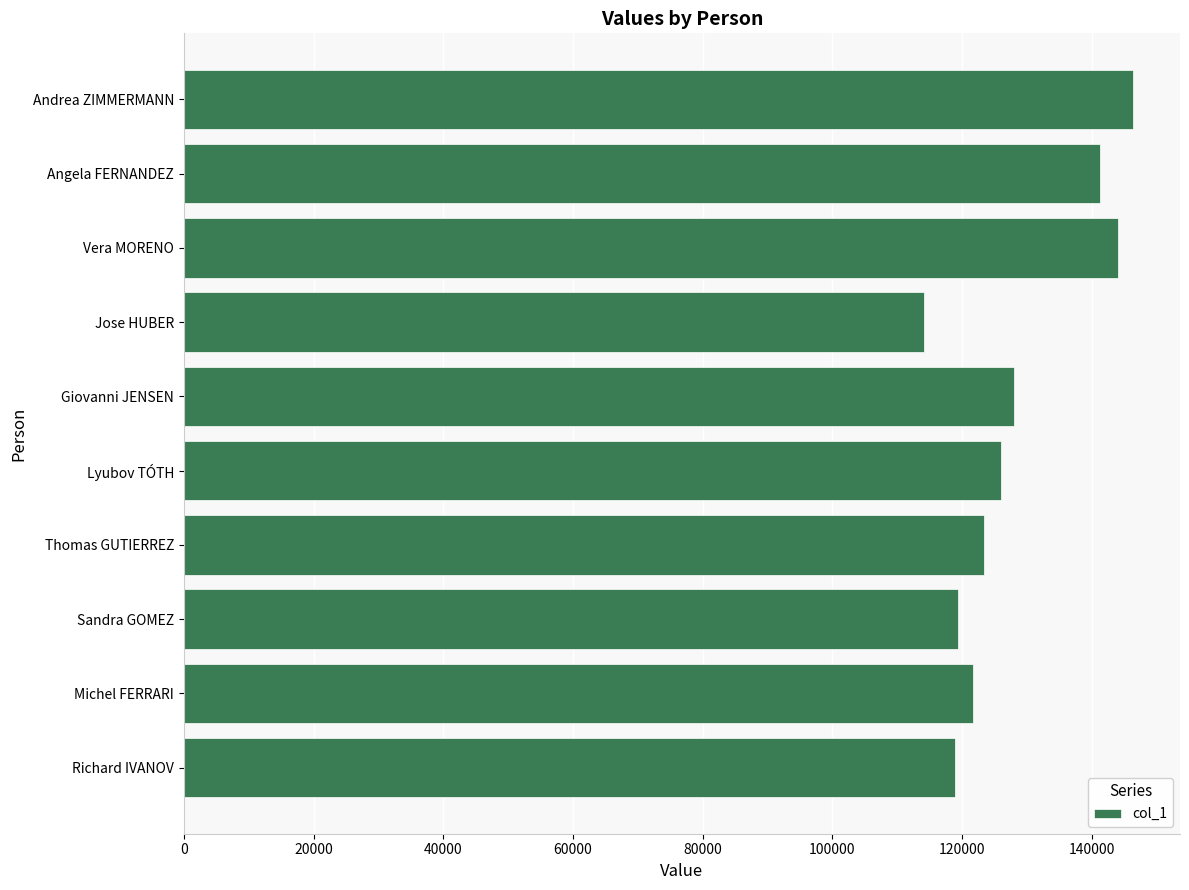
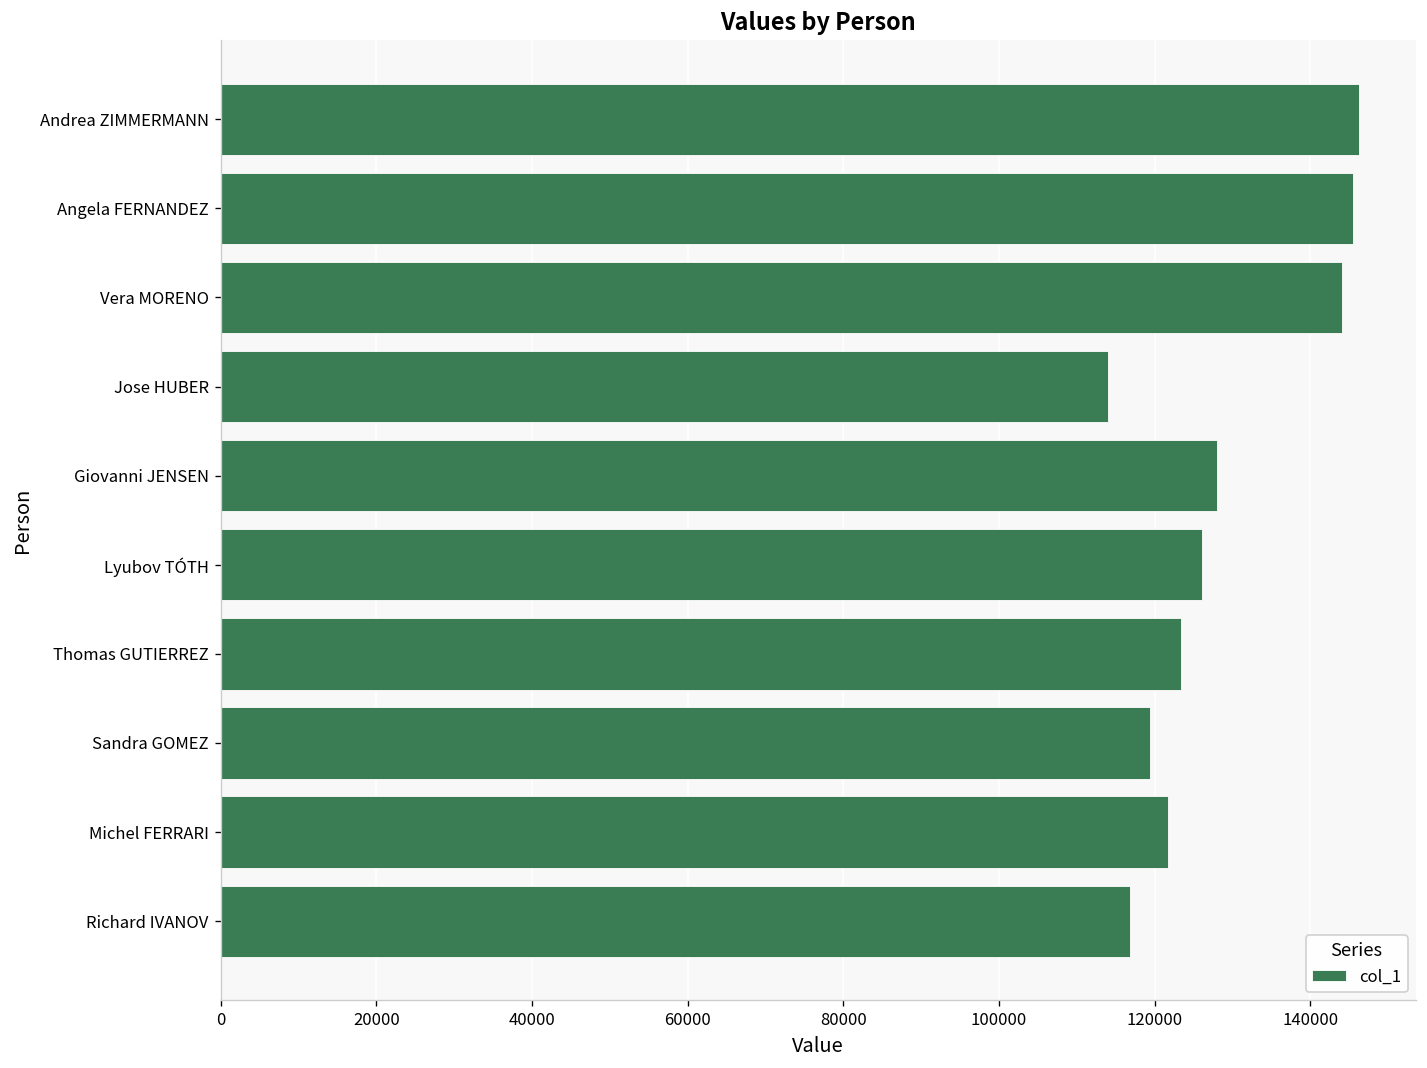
  {
    "Andrea ZIMMERMANN": 146000,
-   "Angela FERNANDEZ": 141000,
+   "Angela FERNANDEZ": 146000,
    "Vera MORENO": 144000,
    "Jose HUBER": 114000,
    "Giovanni JENSEN": 128000,
    "Lyubov TÓTH": 126000,
    "Thomas GUTIERREZ": 123000,
    "Sandra GOMEZ": 119000,
    "Michel FERRARI": 122000,
-   "Richard IVANOV": 119000
+   "Richard IVANOV": 117000
  }
